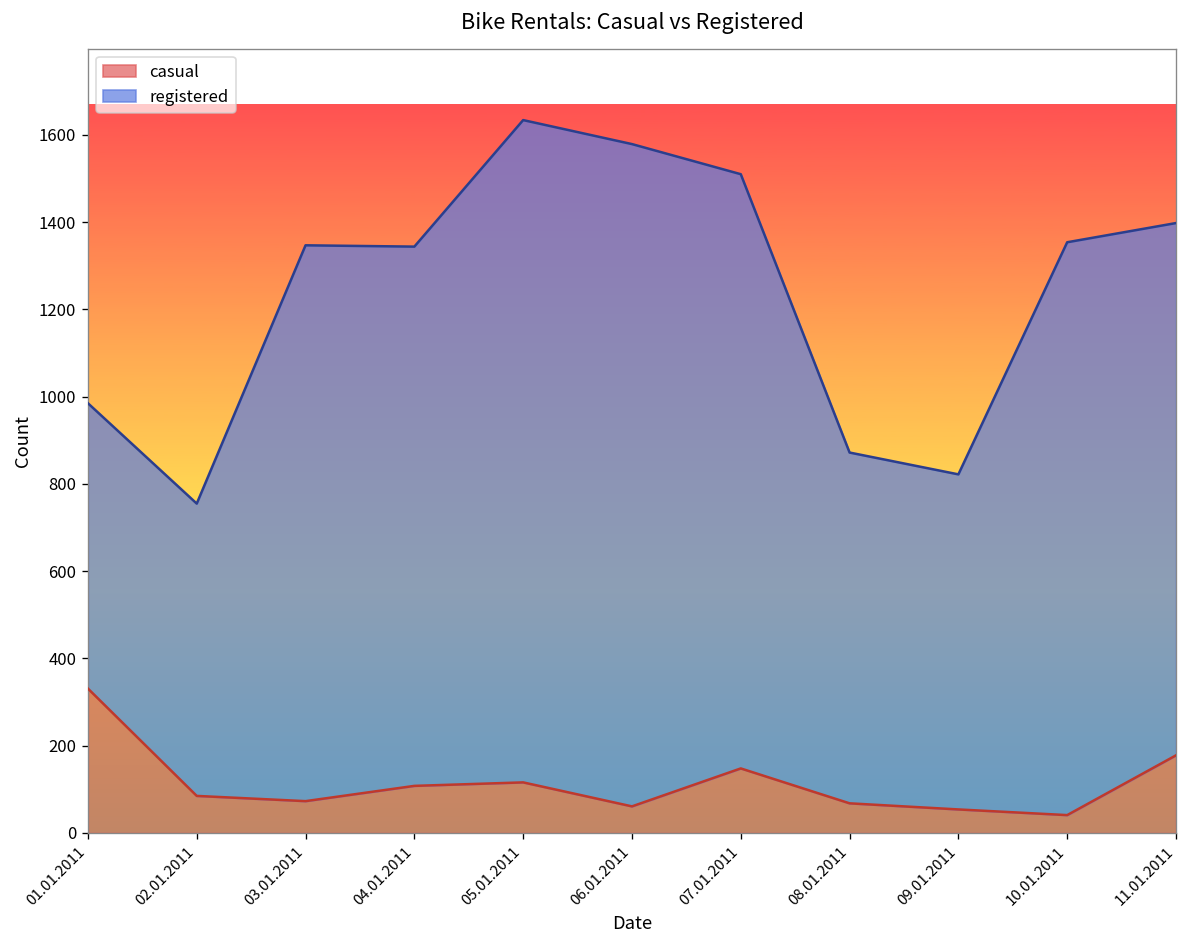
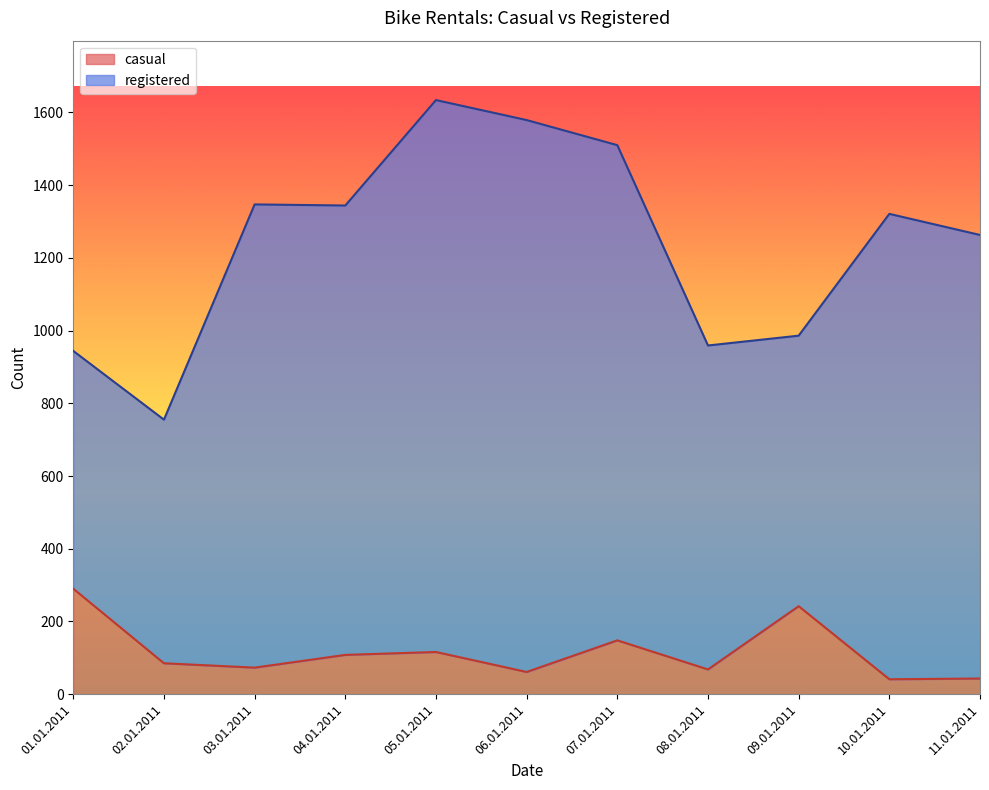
  {
    "casual": {
-     "01.01.2011": 330,
+     "01.01.2011": 290,
      "02.01.2011": 90,
      "03.01.2011": 70,
      "04.01.2011": 110,
      "05.01.2011": 120,
      "06.01.2011": 60,
      "07.01.2011": 150,
      "08.01.2011": 70,
-     "09.01.2011": 50,
+     "09.01.2011": 240,
      "10.01.2011": 40,
-     "11.01.2011": 180
+     "11.01.2011": 40
    },
    "registered": {
      "01.01.2011": 650,
      "02.01.2011": 670,
      "03.01.2011": 1270,
      "04.01.2011": 1240,
      "05.01.2011": 1520,
      "06.01.2011": 1520,
      "07.01.2011": 1360,
-     "08.01.2011": 800,
-     "09.01.2011": 770,
-     "10.01.2011": 1310,
+     "08.01.2011": 890,
+     "09.01.2011": 740,
+     "10.01.2011": 1280,
      "11.01.2011": 1220
    }
  }
